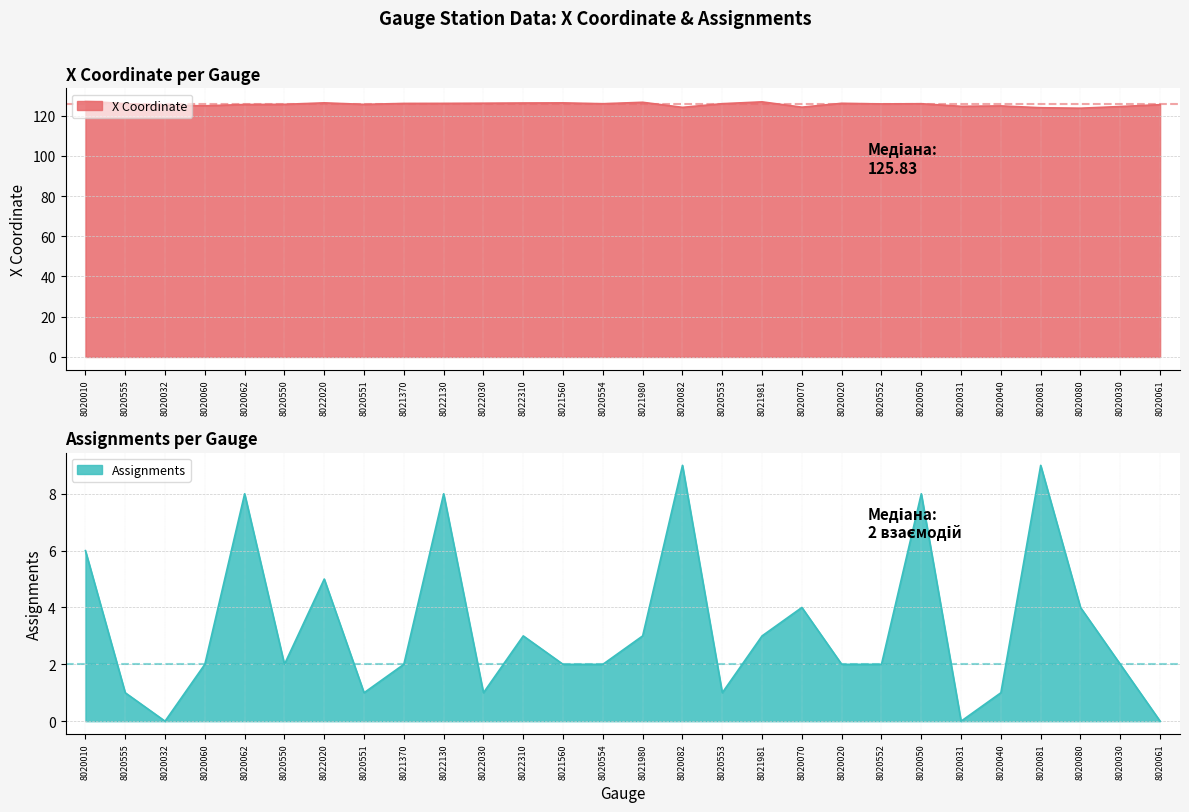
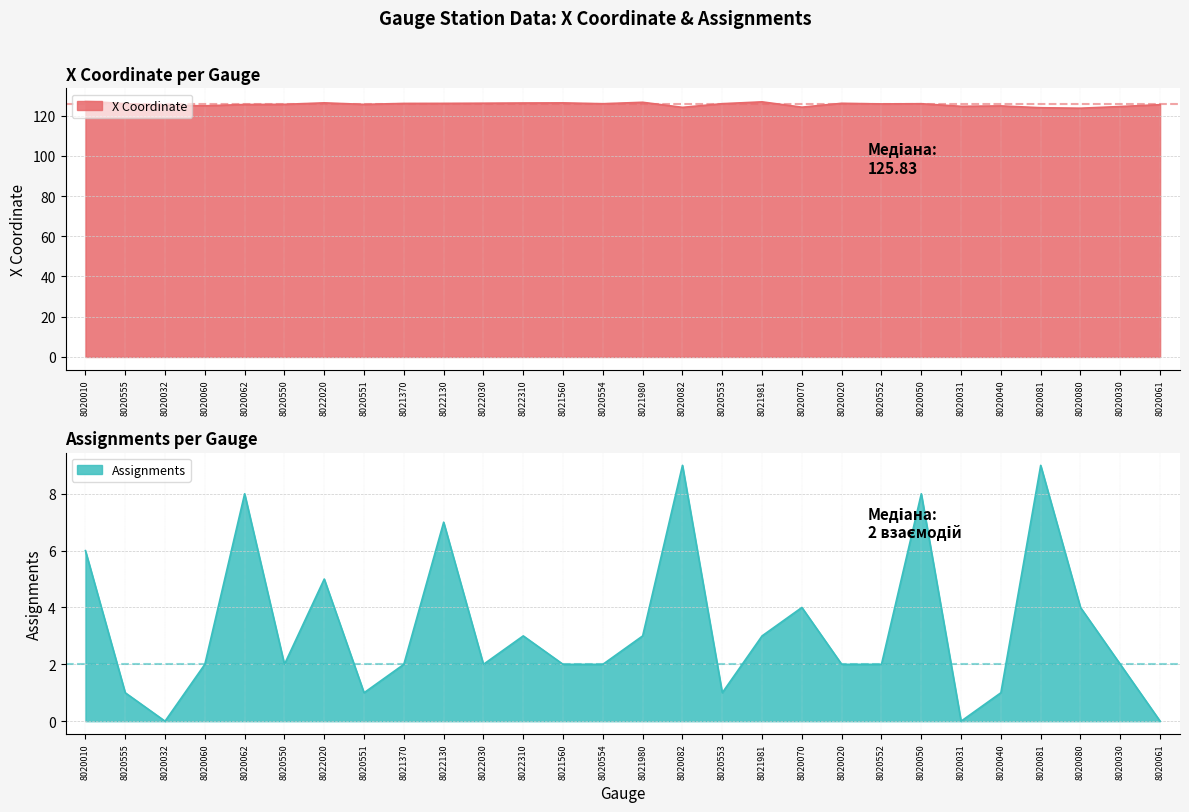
  {
    "X Coordinate per Gauge": {
      "8020060": 125,
      "8020062": 125,
      "8020550": 126,
      "8022020": 126,
      "8020551": 126,
      "8021370": 126,
      "8022130": 126,
      "8022030": 126,
      "8022310": 126,
      "8021560": 126,
      "8020554": 126,
      "8021980": 127,
      "8020082": 124,
      "8020553": 126,
      "8021981": 127,
      "8020070": 124,
      "8020020": 126,
      "8020552": 126,
      "8020050": 126,
      "8020031": 125,
      "8020040": 125,
      "8020081": 124,
      "8020080": 124,
      "8020030": 124,
      "8020061": 125
    },
    "Assignments per Gauge": {
      "8020010": 6,
      "8020555": 1,
      "8020032": 0,
      "8020060": 2,
      "8020062": 8,
      "8020550": 2,
      "8022020": 5,
      "8020551": 1,
      "8021370": 2,
-     "8022130": 8,
-     "8022030": 1,
+     "8022130": 7,
+     "8022030": 2,
      "8022310": 3,
      "8021560": 2,
      "8020554": 2,
      "8021980": 3,
      "8020082": 9,
      "8020553": 1,
      "8021981": 3,
      "8020070": 4,
      "8020020": 2,
      "8020552": 2,
      "8020031": 0,
      "8020040": 1,
      "8020081": 9,
      "8020080": 4,
      "8020030": 2,
      "8020061": 0
    }
  }
